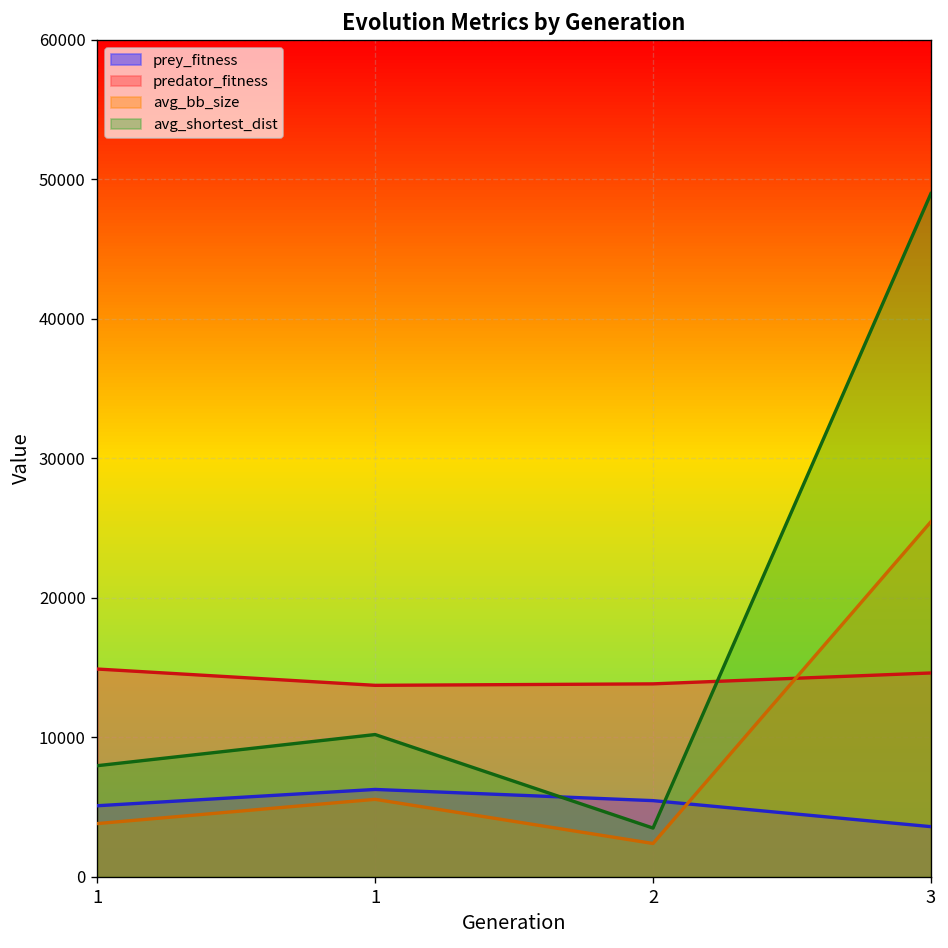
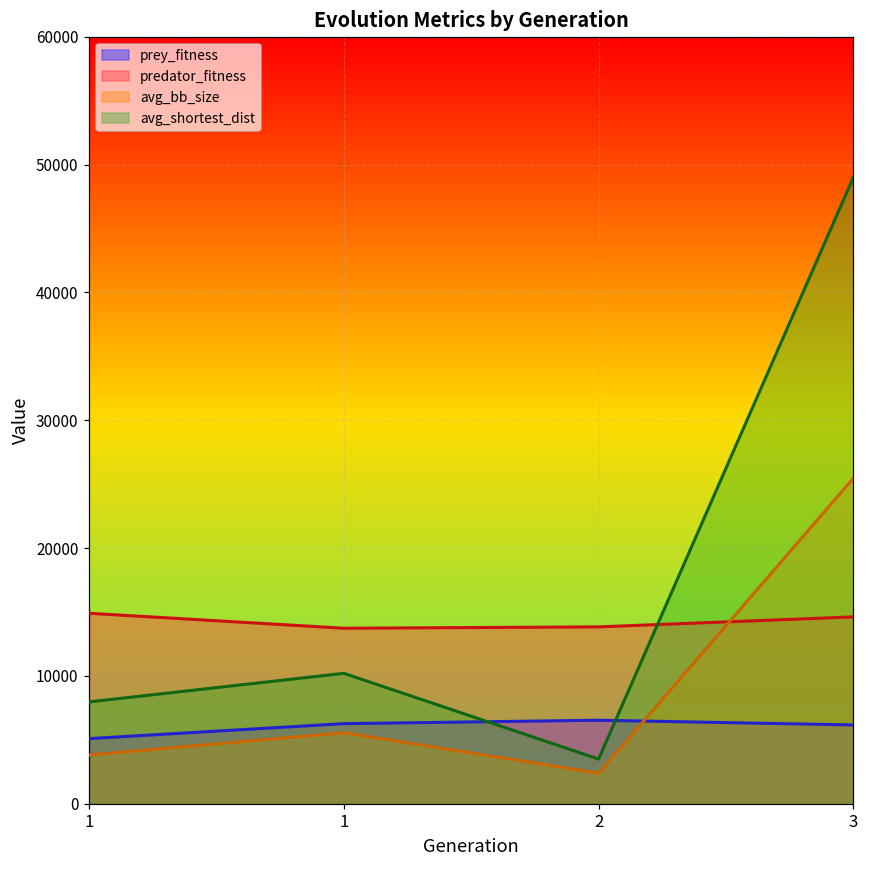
  {
    "prey_fitness": {
-     "2": 5500,
-     "3": 3600
+     "2": 6500,
+     "3": 6200
    },
    "predator_fitness": {
      "2": 13800,
      "3": 14600
    },
    "avg_bb_size": {
      "2": 2400,
      "3": 25500
    },
    "avg_shortest_dist": {
      "2": 3500,
      "3": 49000
    }
  }
